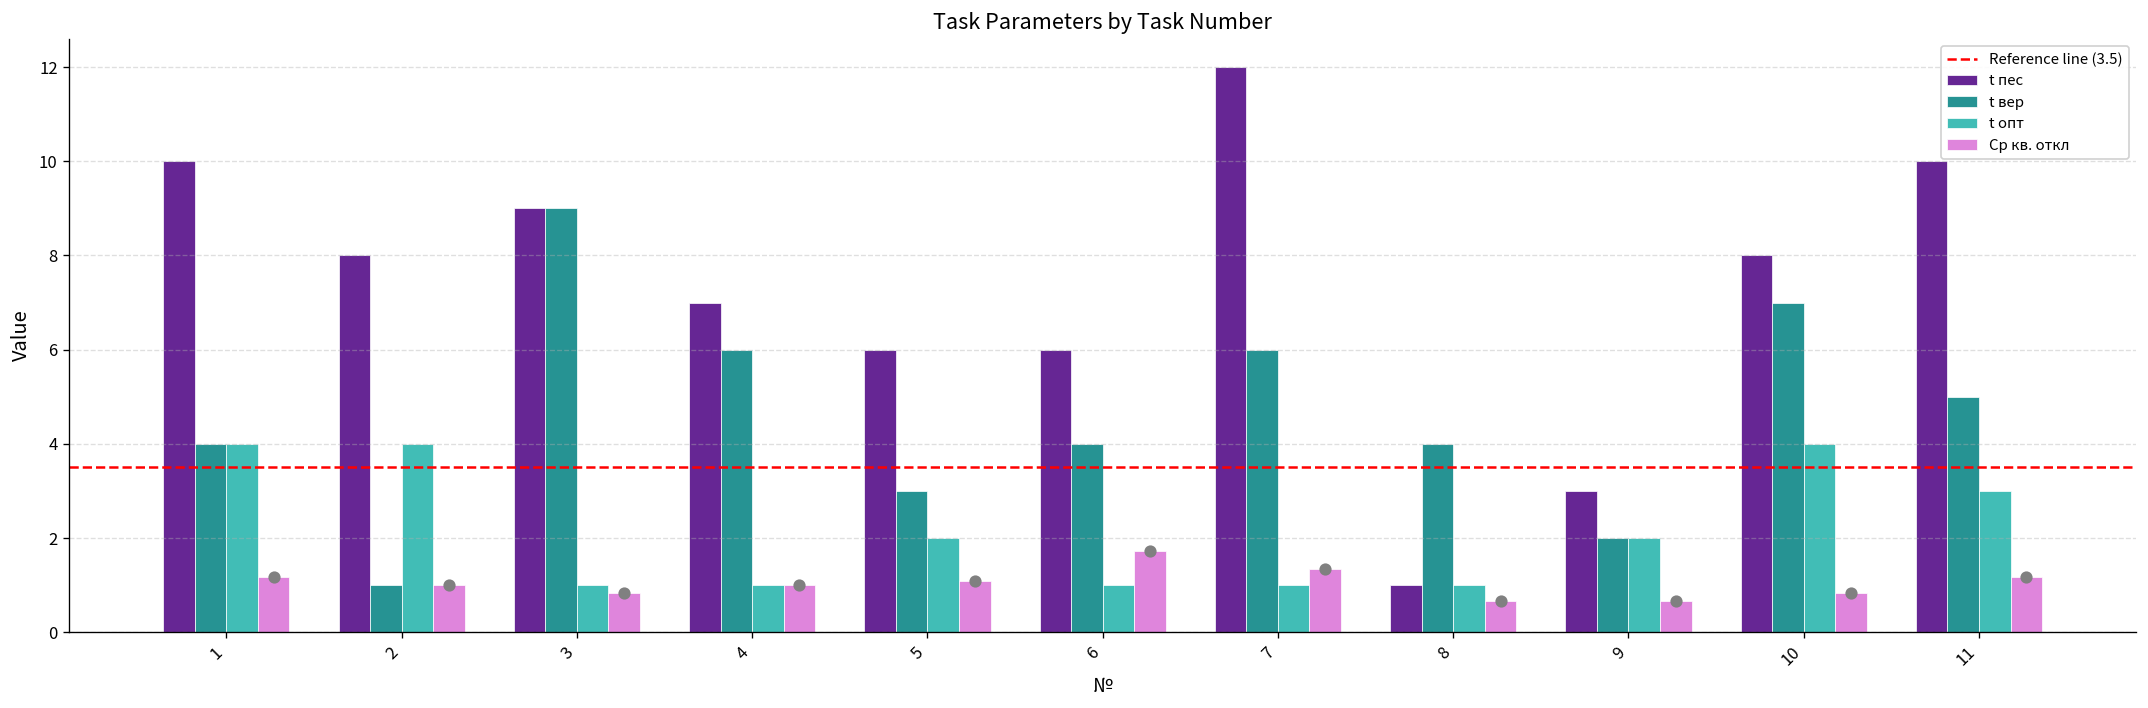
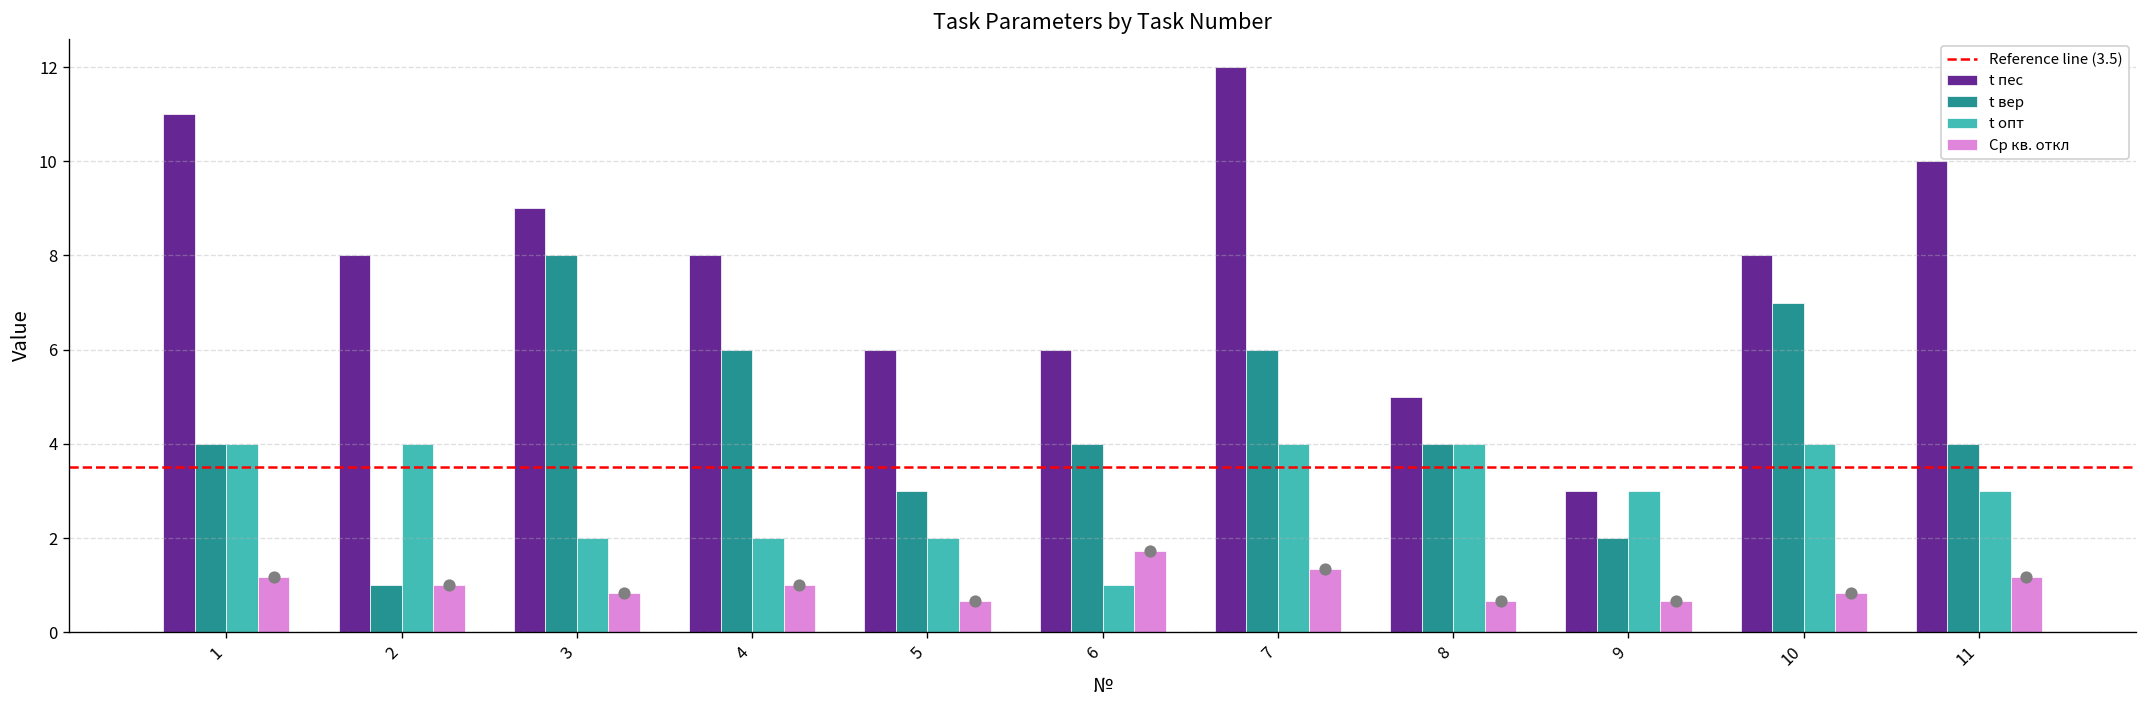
  {
    "t пес": {
-     "1": 10,
+     "1": 11,
      "2": 8,
      "3": 9,
-     "4": 7,
+     "4": 8,
      "5": 6,
      "6": 6,
      "7": 12,
-     "8": 1,
+     "8": 5,
      "9": 3,
      "10": 8,
      "11": 10
    },
    "t вер": {
      "1": 4,
      "2": 1,
-     "3": 9,
+     "3": 8,
      "4": 6,
      "5": 3,
      "6": 4,
      "7": 6,
      "8": 4,
      "9": 2,
      "10": 7,
-     "11": 5
+     "11": 4
    },
    "t опт": {
      "1": 4,
      "2": 4,
-     "3": 1,
-     "4": 1,
+     "3": 2,
+     "4": 2,
      "5": 2,
      "6": 1,
-     "7": 1,
-     "8": 1,
-     "9": 2,
+     "7": 4,
+     "8": 4,
+     "9": 3,
      "10": 4,
      "11": 3
    },
    "Ср кв. откл": {
      "1": 1.2,
      "2": 1.0,
      "3": 0.8,
      "4": 1.0,
-     "5": 1.1,
+     "5": 0.7,
      "6": 1.7,
      "7": 1.3,
      "8": 0.7,
      "9": 0.7,
      "10": 0.8,
      "11": 1.2
    }
  }
